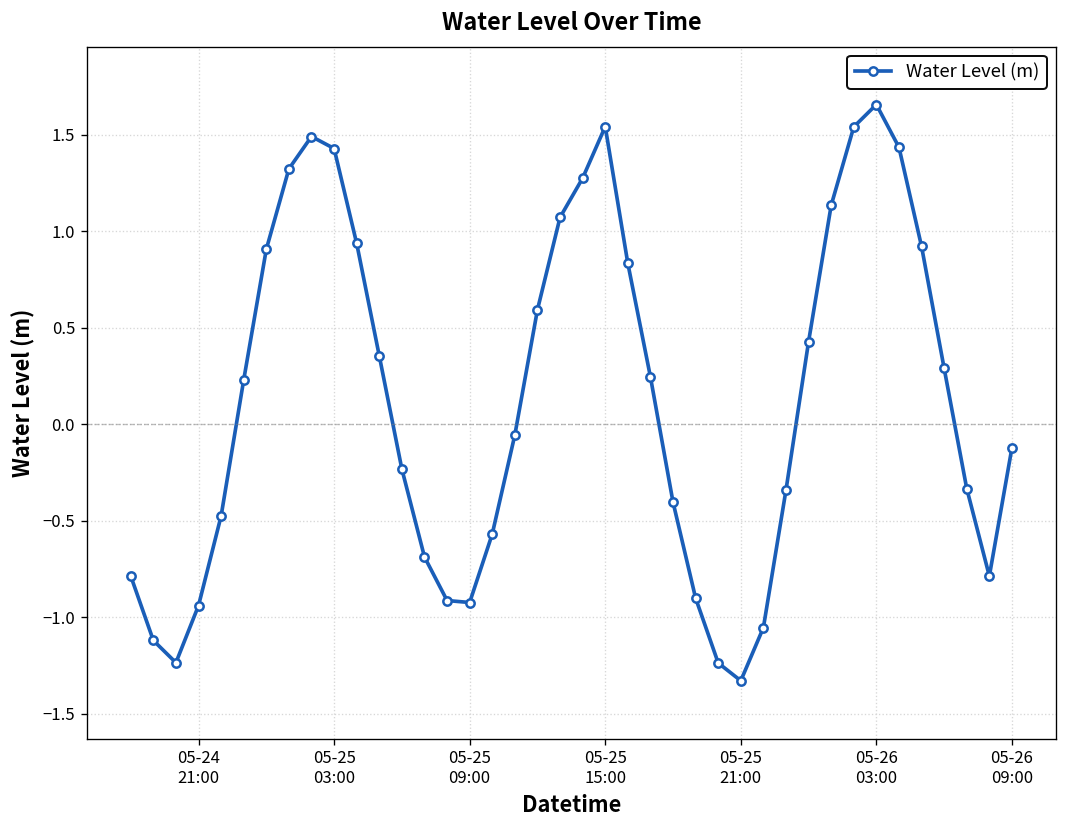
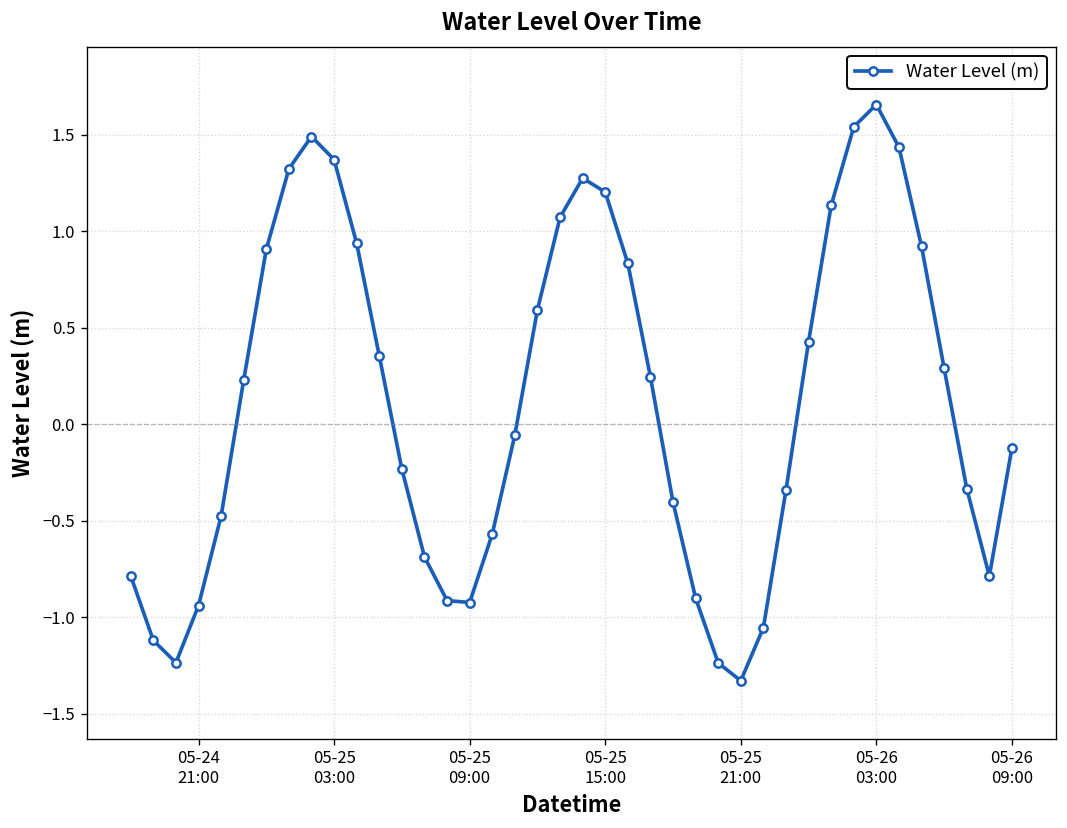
  {
    "05-24 21:00": -0.94,
-   "05-25 03:00": 1.43,
+   "05-25 03:00": 1.37,
    "05-25 09:00": -0.92,
-   "05-25 15:00": 1.54,
+   "05-25 15:00": 1.20,
    "05-25 21:00": -1.33,
    "05-26 03:00": 1.66,
    "05-26 09:00": -0.12
  }
